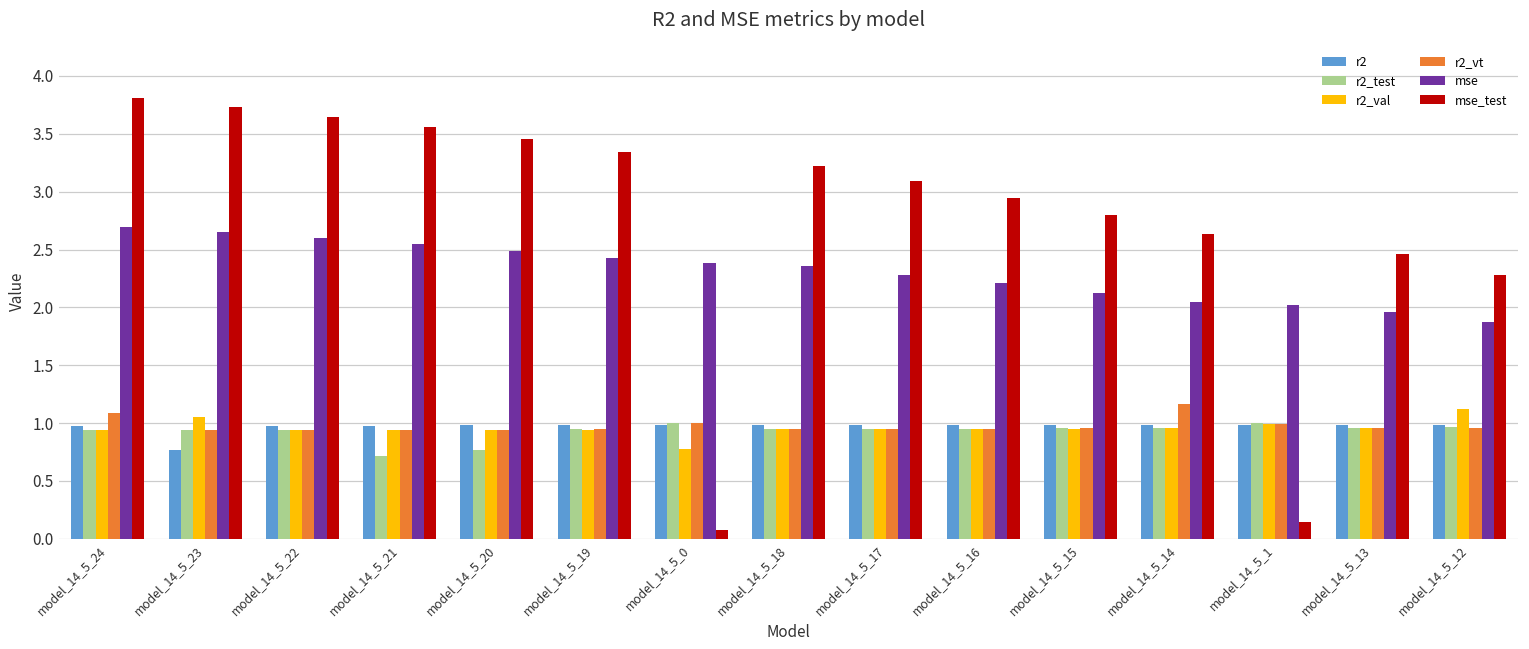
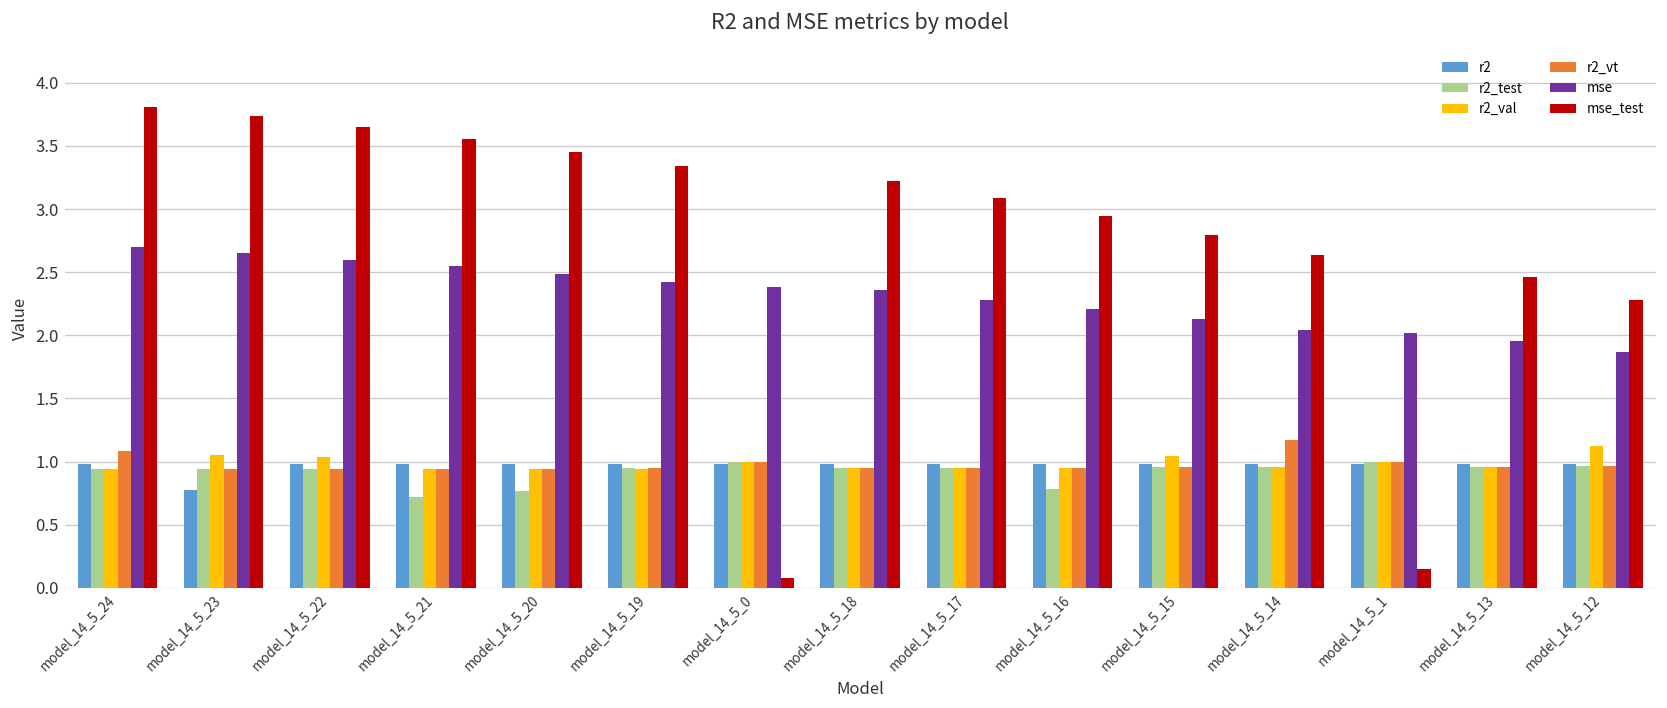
  {
    "r2": {
      "model_14_5_24": 0.98,
      "model_14_5_23": 0.77,
      "model_14_5_22": 0.98,
      "model_14_5_21": 0.98,
      "model_14_5_20": 0.98,
      "model_14_5_19": 0.98,
      "model_14_5_0": 0.98,
      "model_14_5_18": 0.98,
      "model_14_5_17": 0.98,
      "model_14_5_16": 0.98,
      "model_14_5_15": 0.98,
      "model_14_5_14": 0.98,
      "model_14_5_1": 0.98,
      "model_14_5_13": 0.98,
      "model_14_5_12": 0.98
    },
    "r2_test": {
      "model_14_5_24": 0.94,
      "model_14_5_23": 0.94,
      "model_14_5_22": 0.94,
      "model_14_5_21": 0.72,
      "model_14_5_20": 0.76,
      "model_14_5_19": 0.95,
      "model_14_5_0": 1.00,
      "model_14_5_18": 0.95,
      "model_14_5_17": 0.95,
-     "model_14_5_16": 0.95,
+     "model_14_5_16": 0.78,
      "model_14_5_15": 0.96,
      "model_14_5_14": 0.96,
      "model_14_5_1": 1.00,
      "model_14_5_13": 0.96,
      "model_14_5_12": 0.96
    },
    "r2_val": {
      "model_14_5_24": 0.94,
      "model_14_5_23": 1.05,
-     "model_14_5_22": 0.94,
+     "model_14_5_22": 1.04,
      "model_14_5_21": 0.94,
      "model_14_5_20": 0.94,
      "model_14_5_19": 0.94,
-     "model_14_5_0": 0.77,
+     "model_14_5_0": 1.00,
      "model_14_5_18": 0.95,
      "model_14_5_17": 0.95,
      "model_14_5_16": 0.95,
-     "model_14_5_15": 0.95,
+     "model_14_5_15": 1.04,
      "model_14_5_14": 0.95,
      "model_14_5_1": 1.00,
      "model_14_5_13": 0.96,
      "model_14_5_12": 1.12
    },
    "r2_vt": {
      "model_14_5_24": 1.08,
      "model_14_5_23": 0.94,
      "model_14_5_22": 0.94,
      "model_14_5_21": 0.94,
      "model_14_5_20": 0.94,
      "model_14_5_19": 0.95,
      "model_14_5_0": 1.00,
      "model_14_5_18": 0.95,
      "model_14_5_17": 0.95,
      "model_14_5_16": 0.95,
      "model_14_5_15": 0.95,
      "model_14_5_14": 1.17,
      "model_14_5_1": 1.00,
      "model_14_5_13": 0.96,
      "model_14_5_12": 0.96
    },
    "mse": {
      "model_14_5_24": 2.70,
      "model_14_5_23": 2.65,
      "model_14_5_22": 2.60,
      "model_14_5_21": 2.55,
      "model_14_5_20": 2.49,
      "model_14_5_19": 2.42,
      "model_14_5_0": 2.38,
      "model_14_5_18": 2.36,
      "model_14_5_17": 2.28,
      "model_14_5_16": 2.21,
      "model_14_5_15": 2.13,
      "model_14_5_14": 2.04,
      "model_14_5_1": 2.02,
      "model_14_5_13": 1.96,
      "model_14_5_12": 1.87
    },
    "mse_test": {
      "model_14_5_24": 3.81,
      "model_14_5_23": 3.73,
      "model_14_5_22": 3.65,
      "model_14_5_21": 3.55,
      "model_14_5_20": 3.45,
      "model_14_5_19": 3.34,
      "model_14_5_0": 0.08,
      "model_14_5_18": 3.22,
      "model_14_5_17": 3.09,
      "model_14_5_16": 2.95,
      "model_14_5_15": 2.80,
      "model_14_5_14": 2.63,
      "model_14_5_1": 0.15,
      "model_14_5_13": 2.46,
      "model_14_5_12": 2.28
    }
  }
